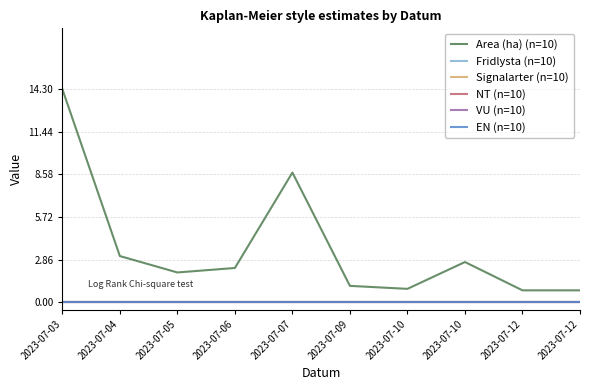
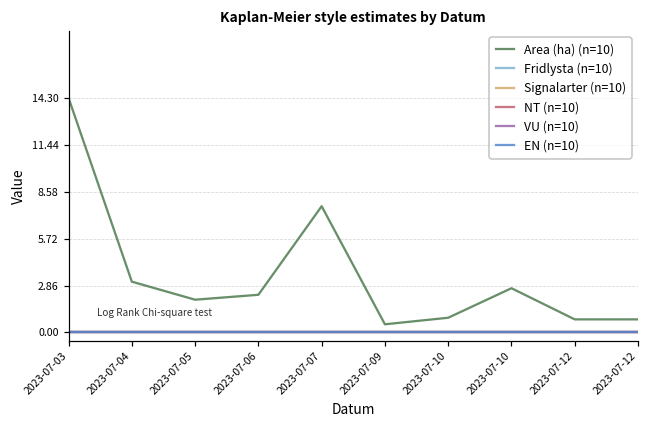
  {
    "Area (ha) (n=10)": {
      "2023-07-03": 14.3,
      "2023-07-04": 3.1,
      "2023-07-05": 2.0,
      "2023-07-06": 2.3,
-     "2023-07-07": 8.7,
-     "2023-07-09": 1.1
+     "2023-07-07": 7.7,
+     "2023-07-09": 0.5
    },
    "EN (n=10)": {
      "2023-07-03": 0.0,
      "2023-07-04": 0.0,
      "2023-07-05": 0.0,
      "2023-07-06": 0.0,
      "2023-07-07": 0.0,
      "2023-07-09": 0.0
    }
  }
